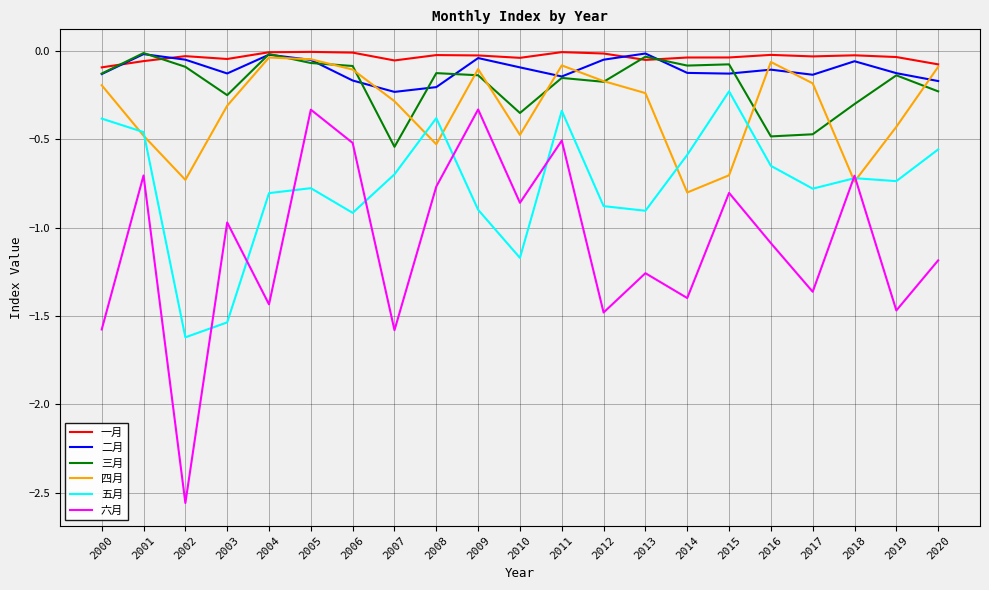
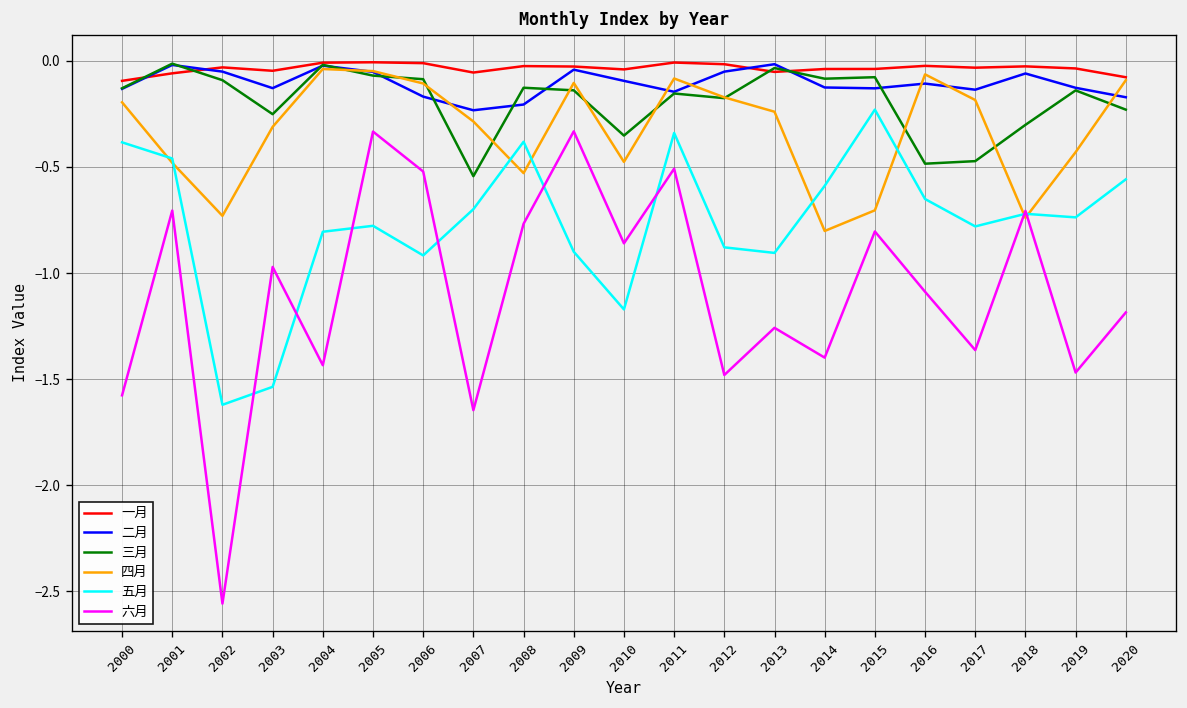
  {
    "一月": {
      "2000": -0.09,
      "2001": -0.06,
      "2002": -0.03,
      "2003": -0.05,
      "2005": -0.01,
      "2006": -0.01,
      "2007": -0.05,
      "2008": -0.02,
      "2009": -0.03,
      "2010": -0.04,
      "2011": -0.01,
      "2012": -0.02,
      "2013": -0.05,
      "2014": -0.04,
      "2015": -0.04,
      "2016": -0.02,
      "2017": -0.03,
      "2018": -0.03,
      "2019": -0.04
    },
    "二月": {
      "2002": -0.05,
      "2003": -0.13,
      "2006": -0.17,
      "2007": -0.23,
      "2008": -0.21,
      "2009": -0.04,
      "2010": -0.09,
      "2012": -0.05,
      "2013": -0.02,
      "2014": -0.13,
      "2015": -0.13,
      "2016": -0.11,
      "2017": -0.14,
      "2018": -0.06,
      "2020": -0.17
    },
    "三月": {
      "2002": -0.09,
      "2003": -0.25,
      "2005": -0.07,
      "2006": -0.09,
      "2007": -0.54,
      "2008": -0.13,
      "2009": -0.14,
      "2010": -0.35,
      "2013": -0.03,
      "2014": -0.08,
      "2015": -0.08,
      "2016": -0.48,
      "2017": -0.47,
      "2018": -0.30,
      "2020": -0.23
    },
    "四月": {
      "2000": -0.20,
      "2001": -0.48,
      "2002": -0.73,
      "2003": -0.31,
      "2004": -0.04,
      "2006": -0.11,
      "2007": -0.29,
      "2008": -0.53,
      "2009": -0.10,
      "2010": -0.48,
      "2011": -0.08,
      "2013": -0.24,
      "2014": -0.80,
      "2015": -0.70,
      "2016": -0.06,
      "2017": -0.18,
      "2018": -0.74,
      "2019": -0.43
    },
    "五月": {
      "2000": -0.38,
      "2001": -0.46,
      "2002": -1.62,
      "2003": -1.54,
      "2004": -0.81,
      "2005": -0.78,
      "2006": -0.92,
      "2007": -0.70,
      "2008": -0.38,
      "2009": -0.90,
      "2010": -1.17,
      "2011": -0.34,
      "2012": -0.88,
      "2013": -0.91,
      "2014": -0.59,
      "2015": -0.23,
      "2016": -0.65,
      "2017": -0.78,
      "2019": -0.74,
      "2020": -0.56
    },
    "六月": {
      "2000": -1.58,
      "2001": -0.71,
      "2002": -2.56,
      "2003": -0.97,
      "2004": -1.43,
      "2005": -0.33,
      "2006": -0.52,
-     "2007": -1.58,
+     "2007": -1.65,
      "2008": -0.77,
      "2009": -0.33,
      "2010": -0.86,
      "2011": -0.51,
      "2012": -1.48,
      "2013": -1.26,
      "2014": -1.40,
      "2015": -0.80,
      "2016": -1.09,
      "2017": -1.36,
      "2019": -1.47,
      "2020": -1.19
    }
  }
